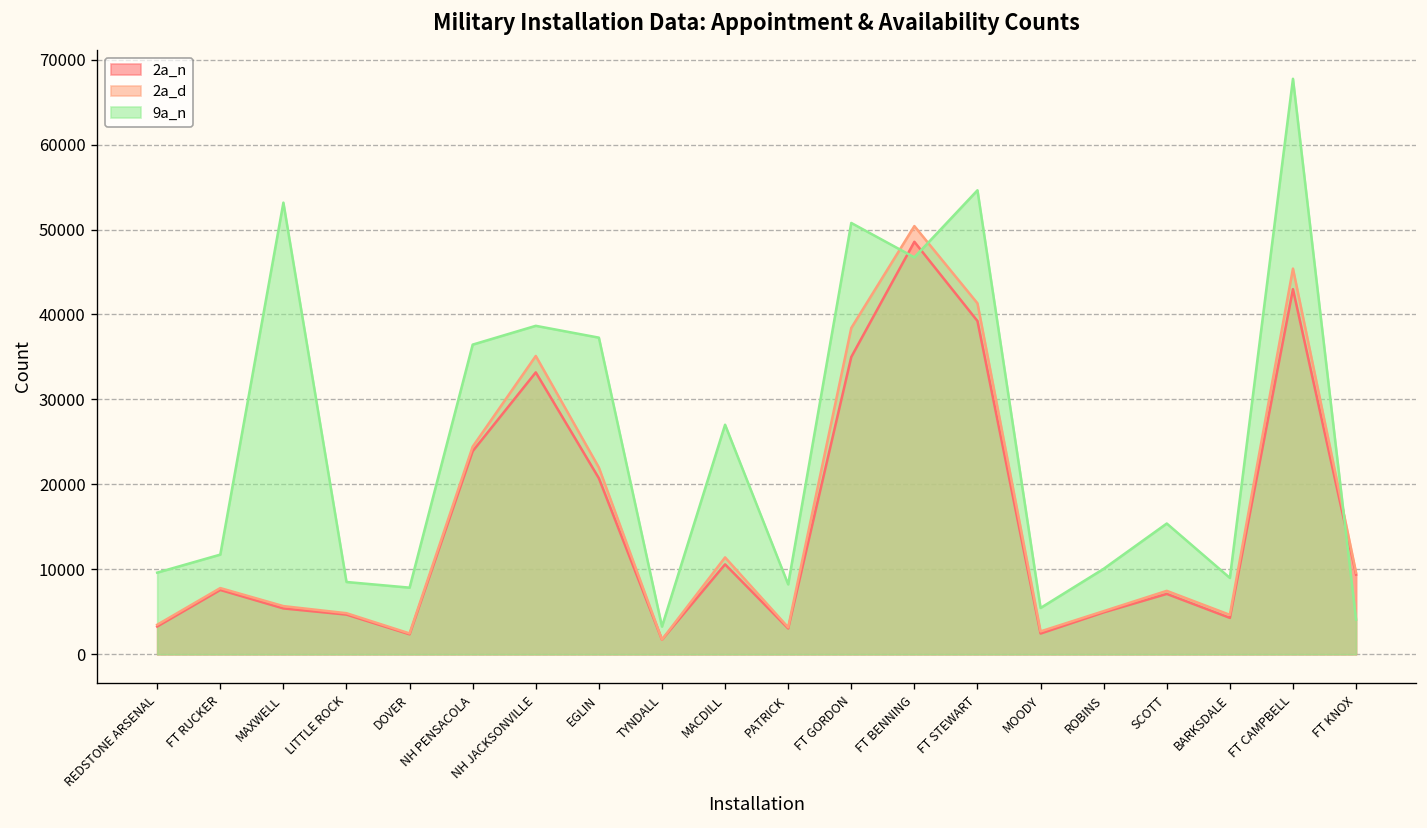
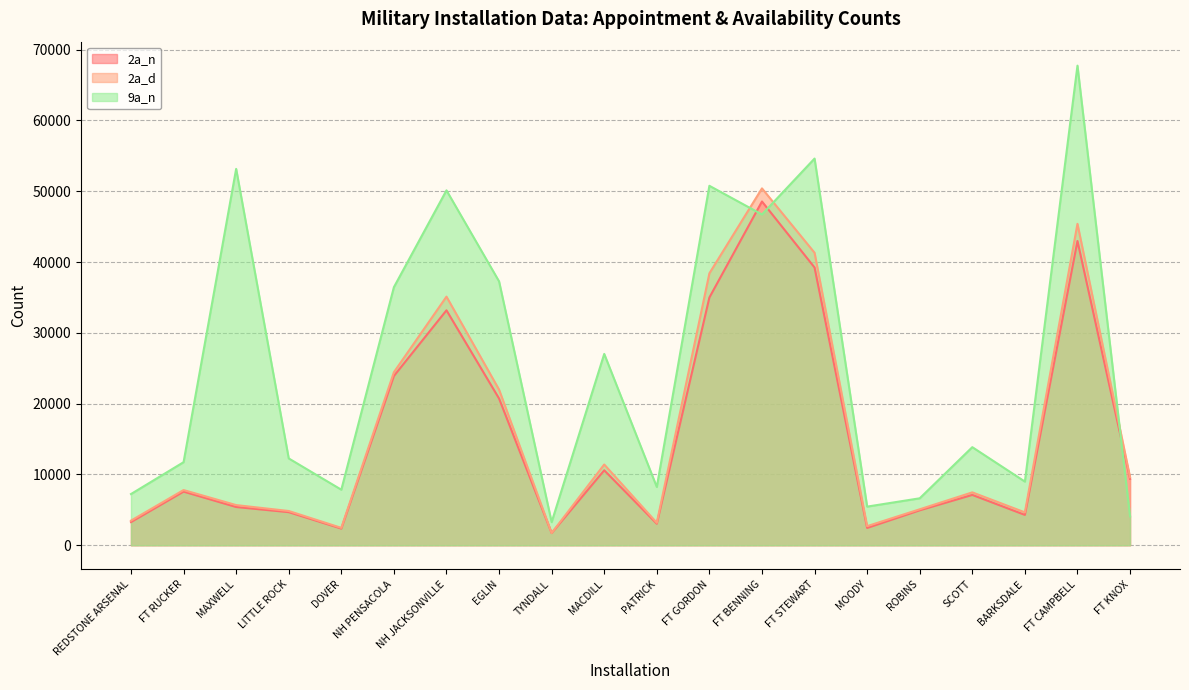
  {
    "9a_n": {
-     "REDSTONE ARSENAL": 10000,
+     "REDSTONE ARSENAL": 7000,
      "FT RUCKER": 12000,
      "MAXWELL": 53000,
-     "LITTLE ROCK": 9000,
+     "LITTLE ROCK": 12000,
      "DOVER": 8000,
      "NH PENSACOLA": 36000,
-     "NH JACKSONVILLE": 39000,
+     "NH JACKSONVILLE": 50000,
      "EGLIN": 37000,
      "TYNDALL": 3000,
      "MACDILL": 27000,
      "PATRICK": 8000,
      "FT GORDON": 51000,
      "FT BENNING": 47000,
      "FT STEWART": 55000,
      "MOODY": 5000,
-     "ROBINS": 10000,
-     "SCOTT": 15000,
+     "ROBINS": 7000,
+     "SCOTT": 14000,
      "BARKSDALE": 9000,
      "FT CAMPBELL": 68000,
      "FT KNOX": 4000
    }
  }
